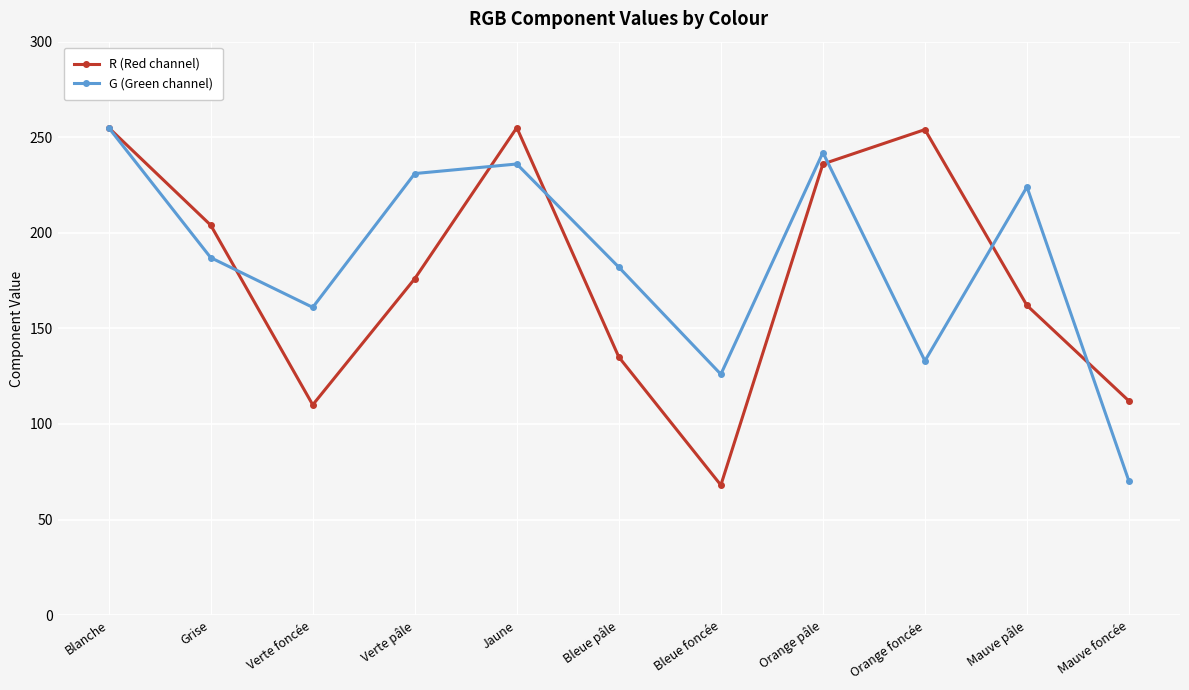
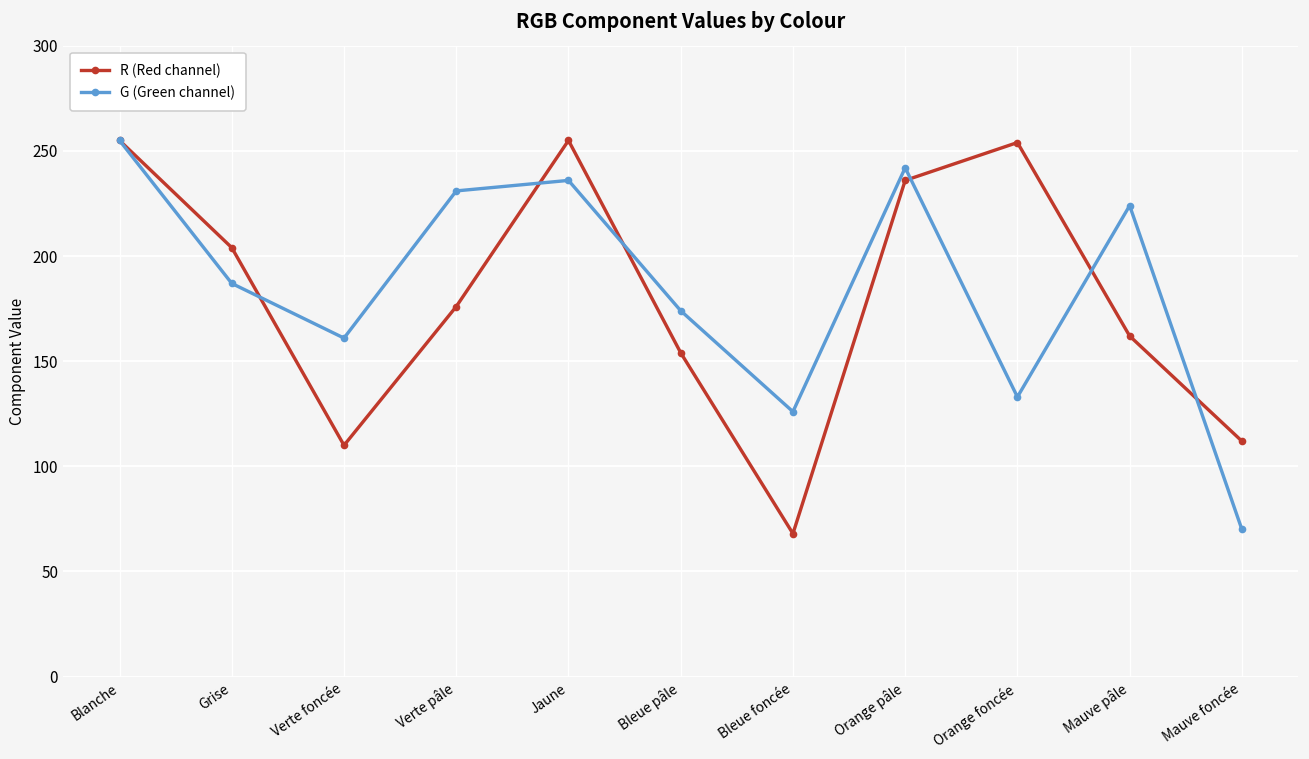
  {
    "R (Red channel)": {
      "Grise": 204,
      "Verte foncée": 110,
      "Verte pâle": 176,
      "Jaune": 255,
-     "Bleue pâle": 135,
+     "Bleue pâle": 154,
      "Bleue foncée": 68,
      "Orange pâle": 236,
      "Orange foncée": 254,
      "Mauve pâle": 162,
      "Mauve foncée": 112
    },
    "G (Green channel)": {
      "Grise": 187,
      "Verte foncée": 161,
      "Verte pâle": 231,
      "Jaune": 236,
-     "Bleue pâle": 182,
+     "Bleue pâle": 174,
      "Bleue foncée": 126,
      "Orange pâle": 242,
      "Orange foncée": 133,
      "Mauve pâle": 224,
      "Mauve foncée": 70
    }
  }
